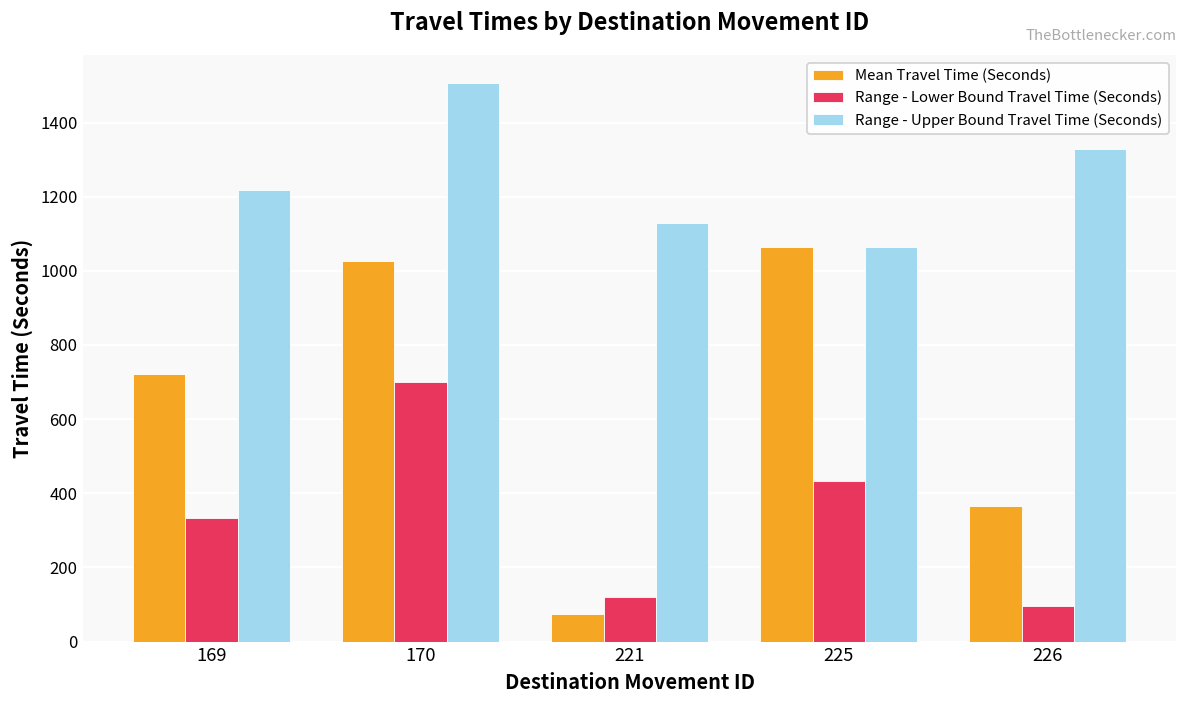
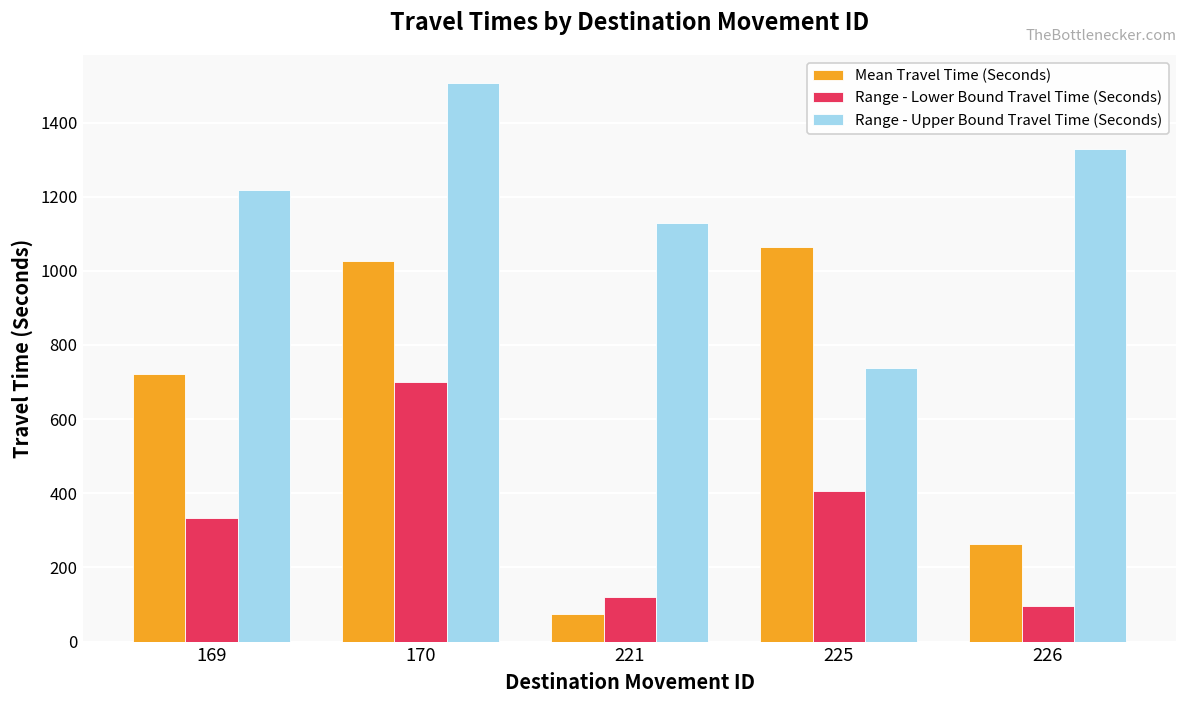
  {
    "Mean Travel Time (Seconds)": {
      "169": 720,
      "170": 1030,
      "221": 70,
      "225": 1070,
-     "226": 370
+     "226": 260
    },
    "Range - Lower Bound Travel Time (Seconds)": {
      "169": 330,
      "170": 700,
      "221": 120,
-     "225": 430,
+     "225": 410,
      "226": 100
    },
    "Range - Upper Bound Travel Time (Seconds)": {
      "169": 1220,
      "170": 1510,
      "221": 1130,
-     "225": 1070,
+     "225": 740,
      "226": 1330
    }
  }
